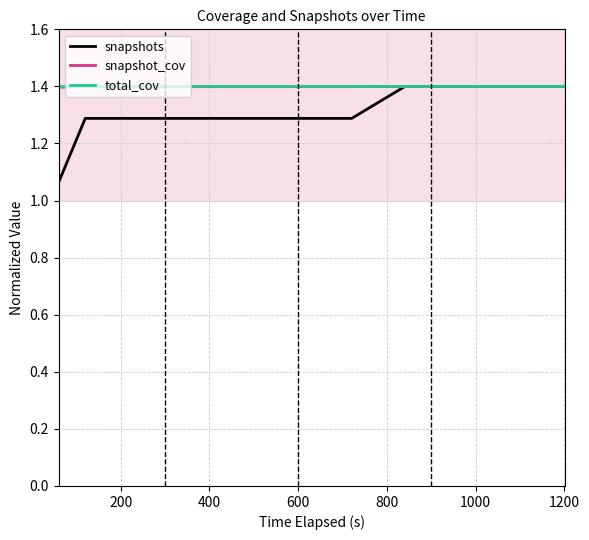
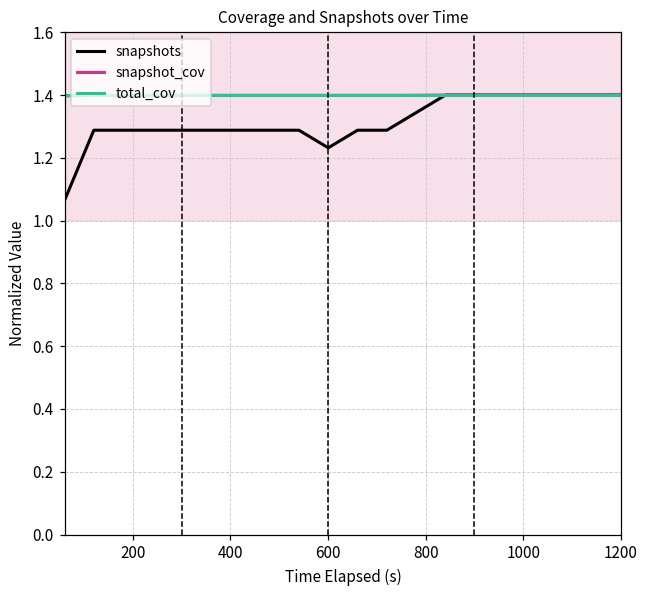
  {
    "snapshots": {
-     "600": 1.29
+     "600": 1.23
    }
  }
